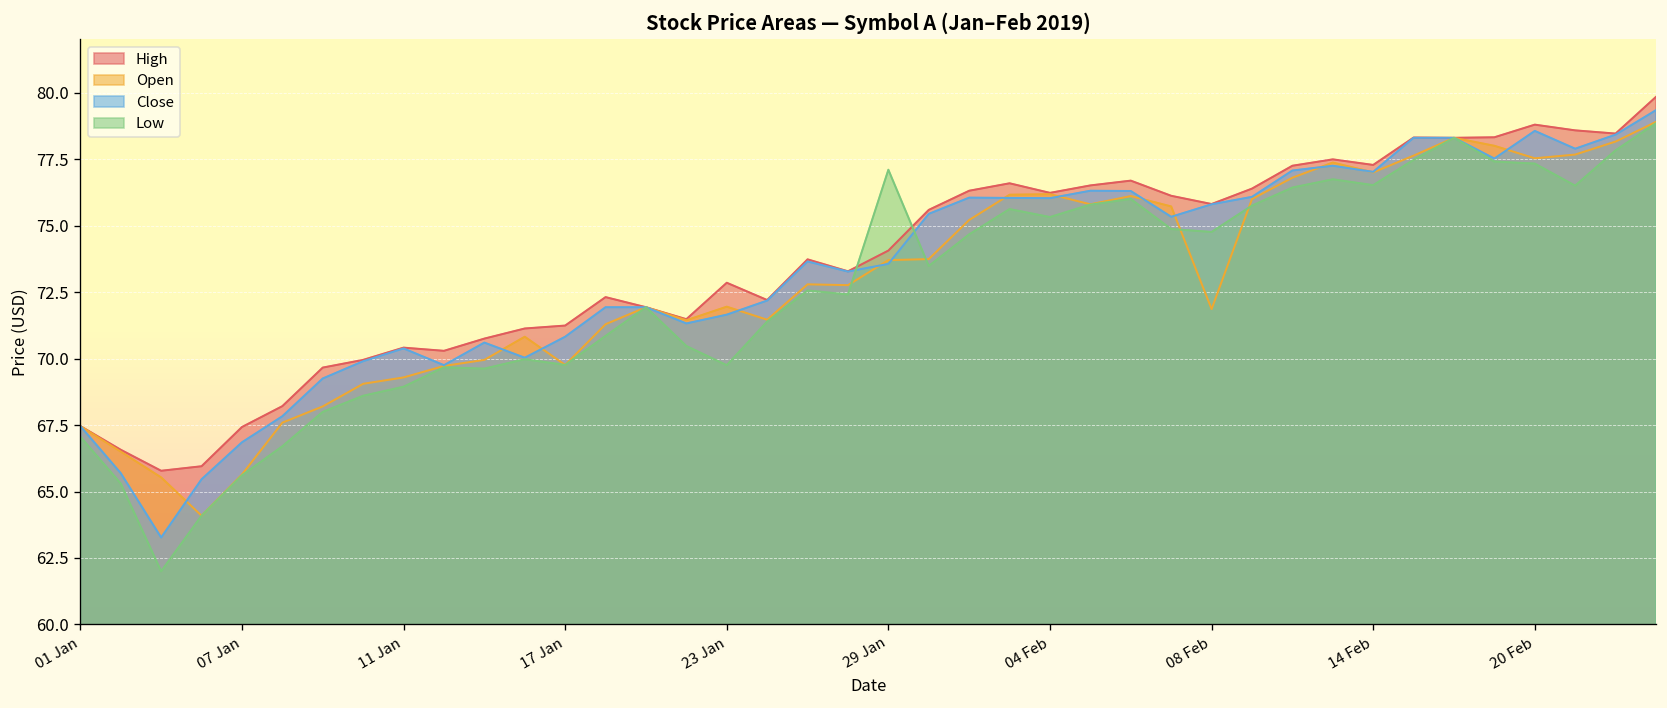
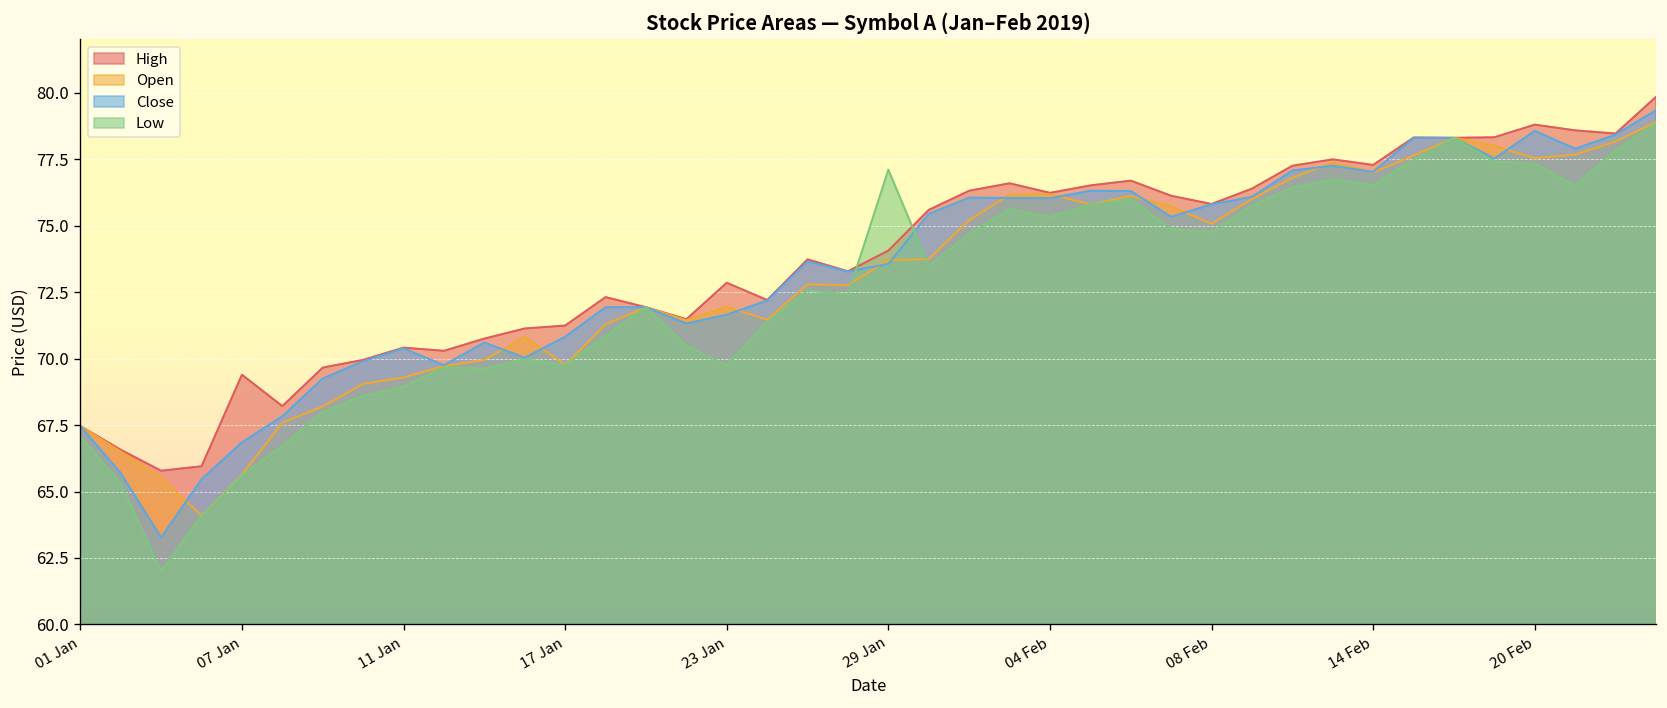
  {
    "High": {
-     "07 Jan": 67.4,
+     "07 Jan": 69.4,
      "17 Jan": 71.2,
      "23 Jan": 72.9,
      "29 Jan": 74.1,
      "14 Feb": 77.3,
      "20 Feb": 78.8
    },
    "Open": {
      "11 Jan": 69.3,
      "23 Jan": 72.0,
      "29 Jan": 73.7,
-     "08 Feb": 71.9,
+     "08 Feb": 75.1,
      "20 Feb": 77.5
    },
    "Close": {
      "07 Jan": 66.9,
      "17 Jan": 70.8,
      "23 Jan": 71.7,
      "29 Jan": 73.6,
      "04 Feb": 76.0,
      "20 Feb": 78.6
    },
    "Low": {
      "01 Jan": 67.1,
      "11 Jan": 68.9,
      "23 Jan": 69.8,
      "29 Jan": 77.1,
      "04 Feb": 75.3,
      "08 Feb": 74.8,
      "14 Feb": 76.5,
      "20 Feb": 77.3
    }
  }
